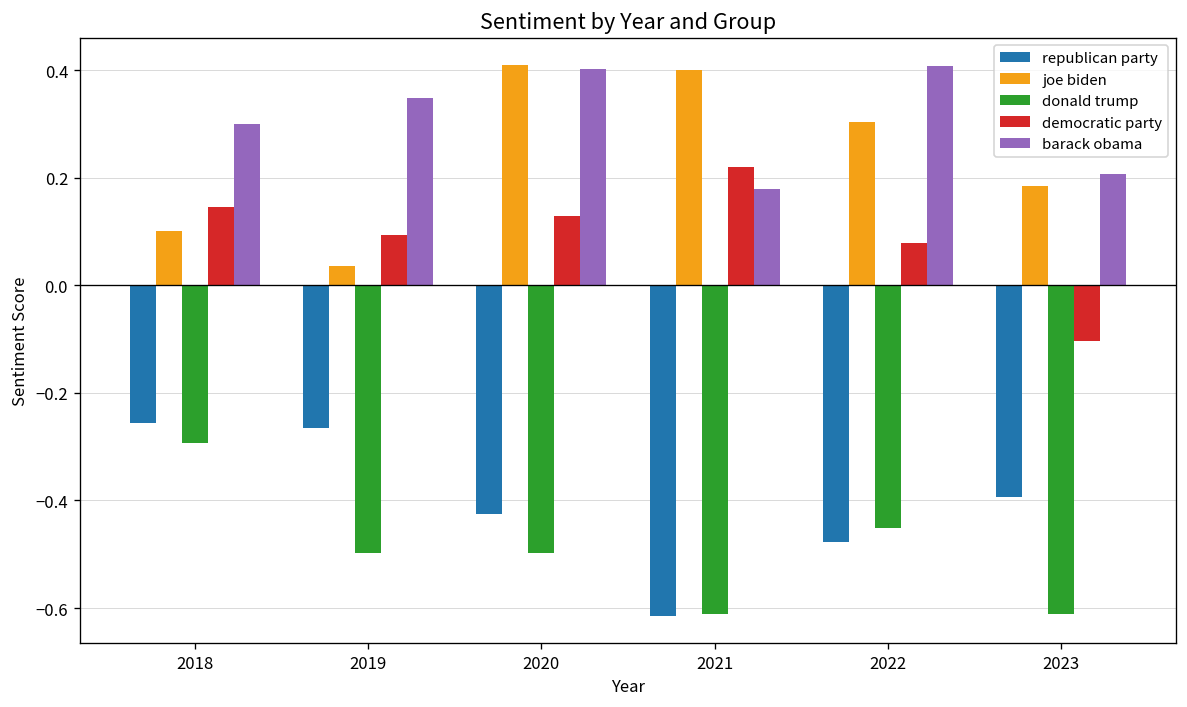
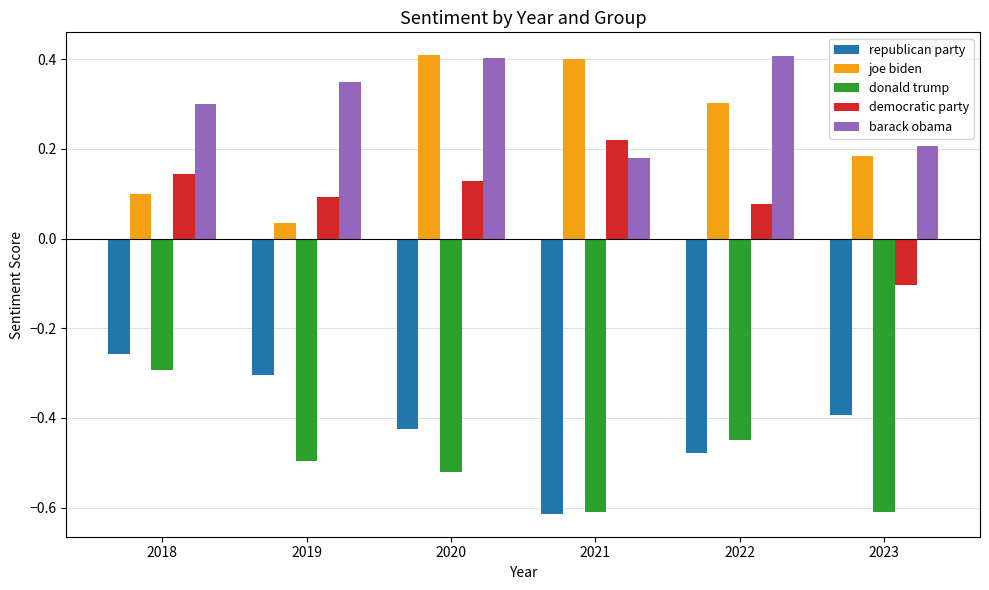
  {
    "republican party": {
      "2018": -0.26,
-     "2019": -0.27,
+     "2019": -0.31,
      "2020": -0.43,
      "2021": -0.61,
      "2022": -0.48,
      "2023": -0.39
    },
    "joe biden": {
      "2018": 0.10,
      "2019": 0.03,
      "2020": 0.41,
      "2021": 0.40,
      "2022": 0.30,
      "2023": 0.18
    },
    "donald trump": {
      "2018": -0.29,
      "2019": -0.50,
-     "2020": -0.50,
+     "2020": -0.52,
      "2021": -0.61,
      "2022": -0.45,
      "2023": -0.61
    },
    "democratic party": {
      "2018": 0.14,
      "2019": 0.09,
      "2020": 0.13,
      "2021": 0.22,
      "2022": 0.08,
      "2023": -0.10
    },
    "barack obama": {
      "2018": 0.30,
      "2019": 0.35,
      "2020": 0.40,
      "2021": 0.18,
      "2022": 0.41,
      "2023": 0.21
    }
  }
